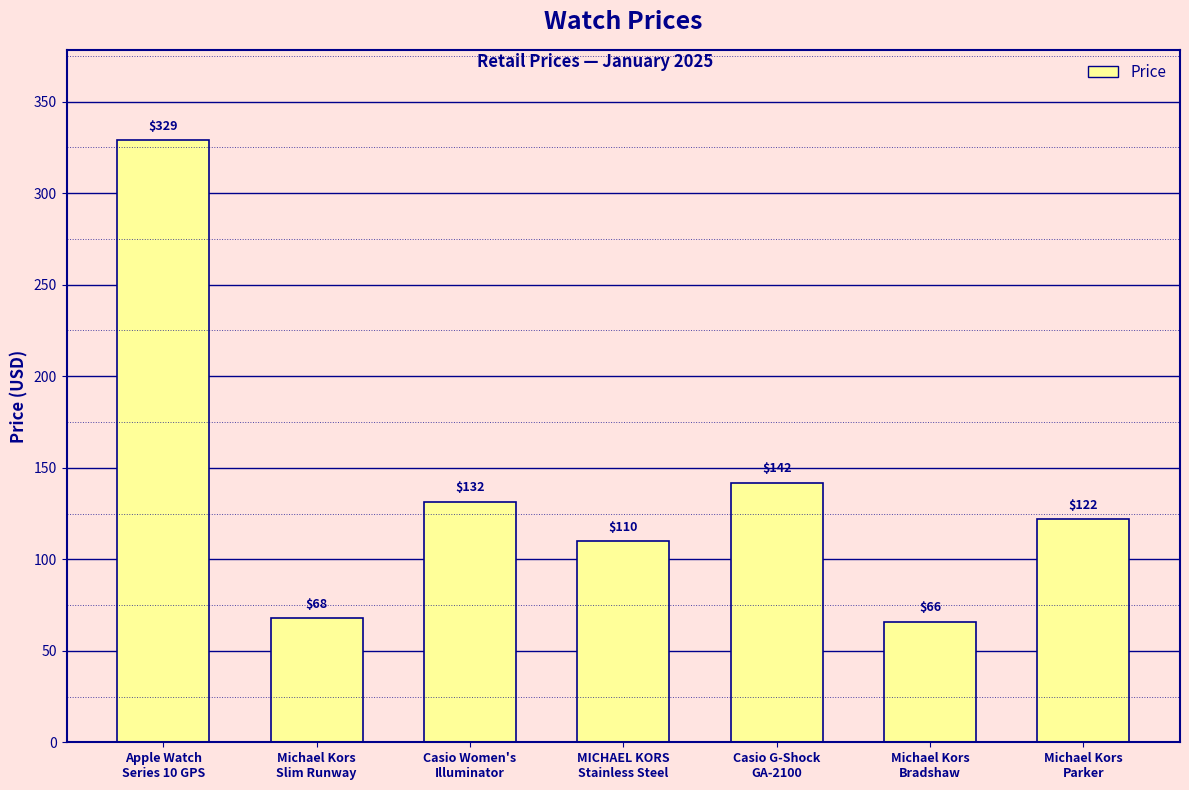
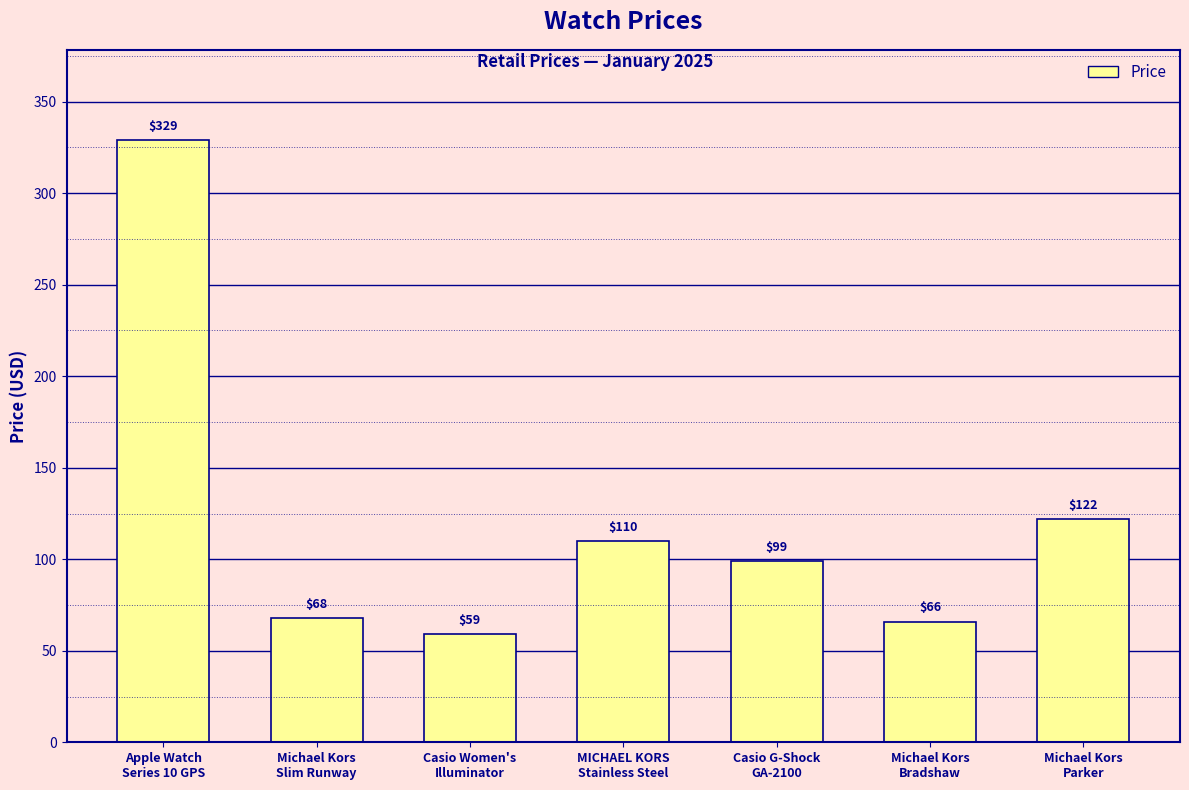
  {
    "Apple Watch Series 10 GPS": "$329",
    "Michael Kors Slim Runway": "$68",
-   "Casio Women's Illuminator": "$132",
+   "Casio Women's Illuminator": "$59",
    "MICHAEL KORS Stainless Steel": "$110",
-   "Casio G-Shock GA-2100": "$142",
+   "Casio G-Shock GA-2100": "$99",
    "Michael Kors Bradshaw": "$66",
    "Michael Kors Parker": "$122"
  }
